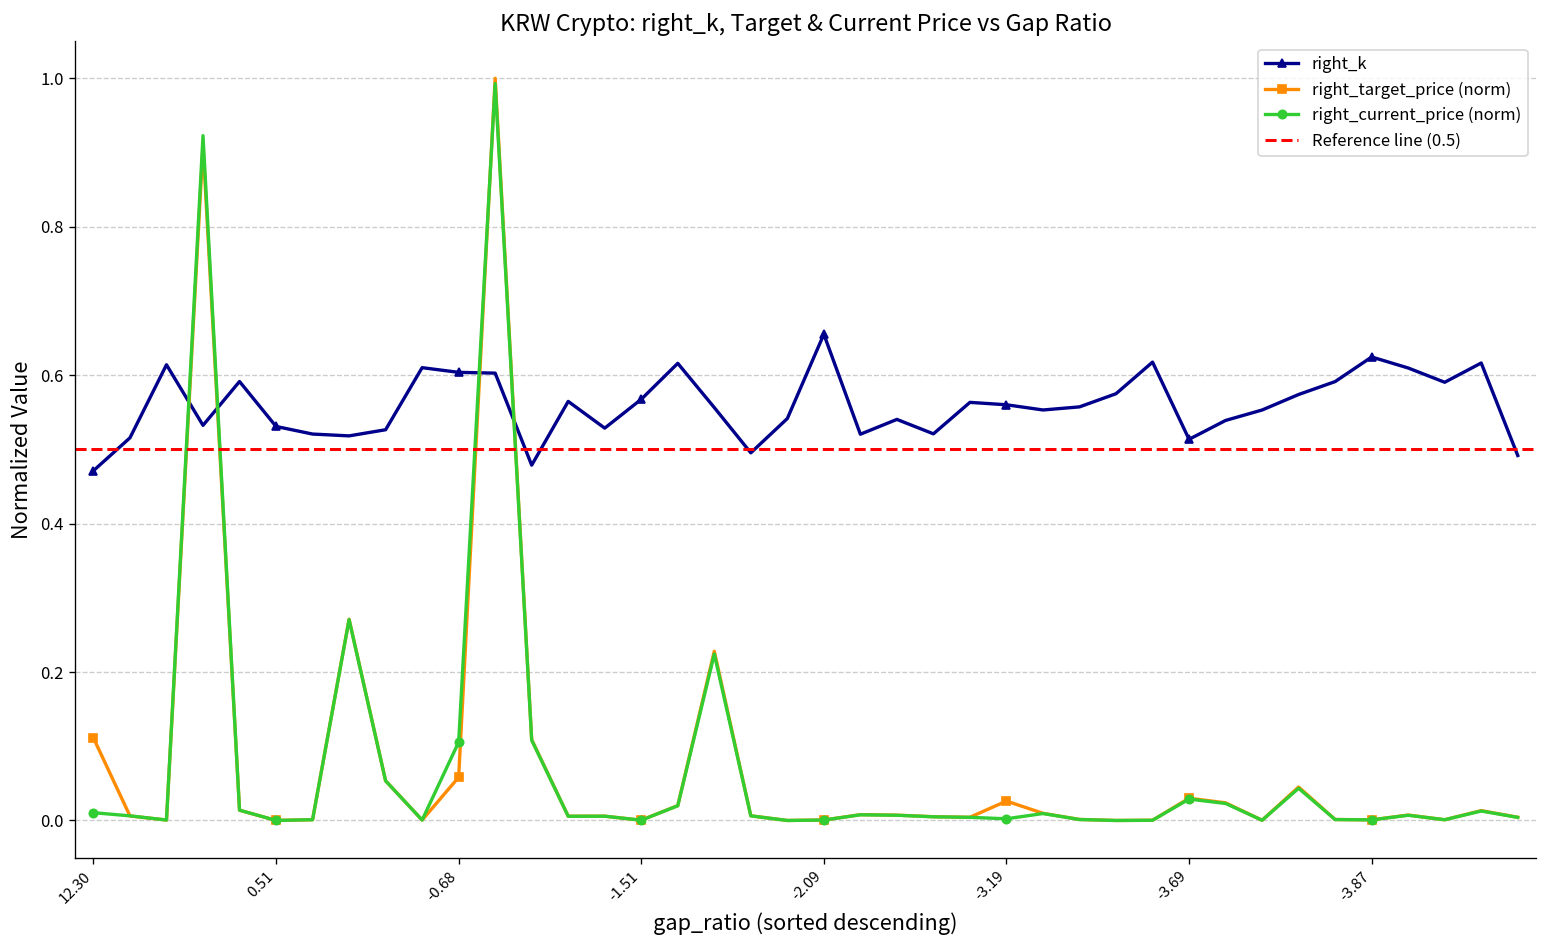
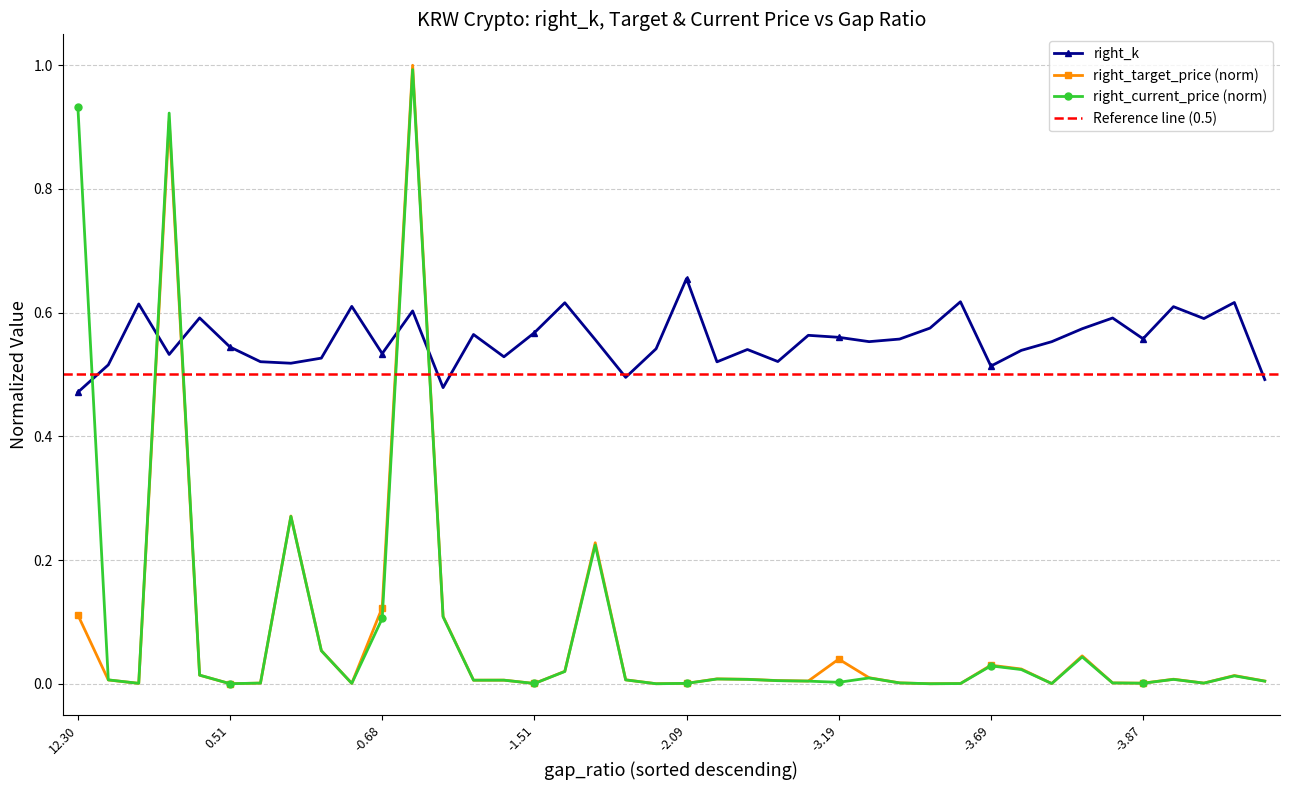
  {
    "right_k": {
      "12.30": 0.47,
-     "0.51": 0.53,
-     "-0.68": 0.60,
+     "0.51": 0.54,
+     "-0.68": 0.53,
      "-1.51": 0.57,
      "-2.09": 0.66,
      "-3.19": 0.56,
      "-3.69": 0.51,
-     "-3.87": 0.62
+     "-3.87": 0.56
    },
    "right_target_price (norm)": {
      "12.30": 0.11,
-     "-0.68": 0.06,
-     "-3.19": 0.03
+     "-0.68": 0.12,
+     "-3.19": 0.04
    },
    "right_current_price (norm)": {
-     "12.30": 0.01,
+     "12.30": 0.93,
      "-0.68": 0.11,
      "-3.19": 0.00
    }
  }
